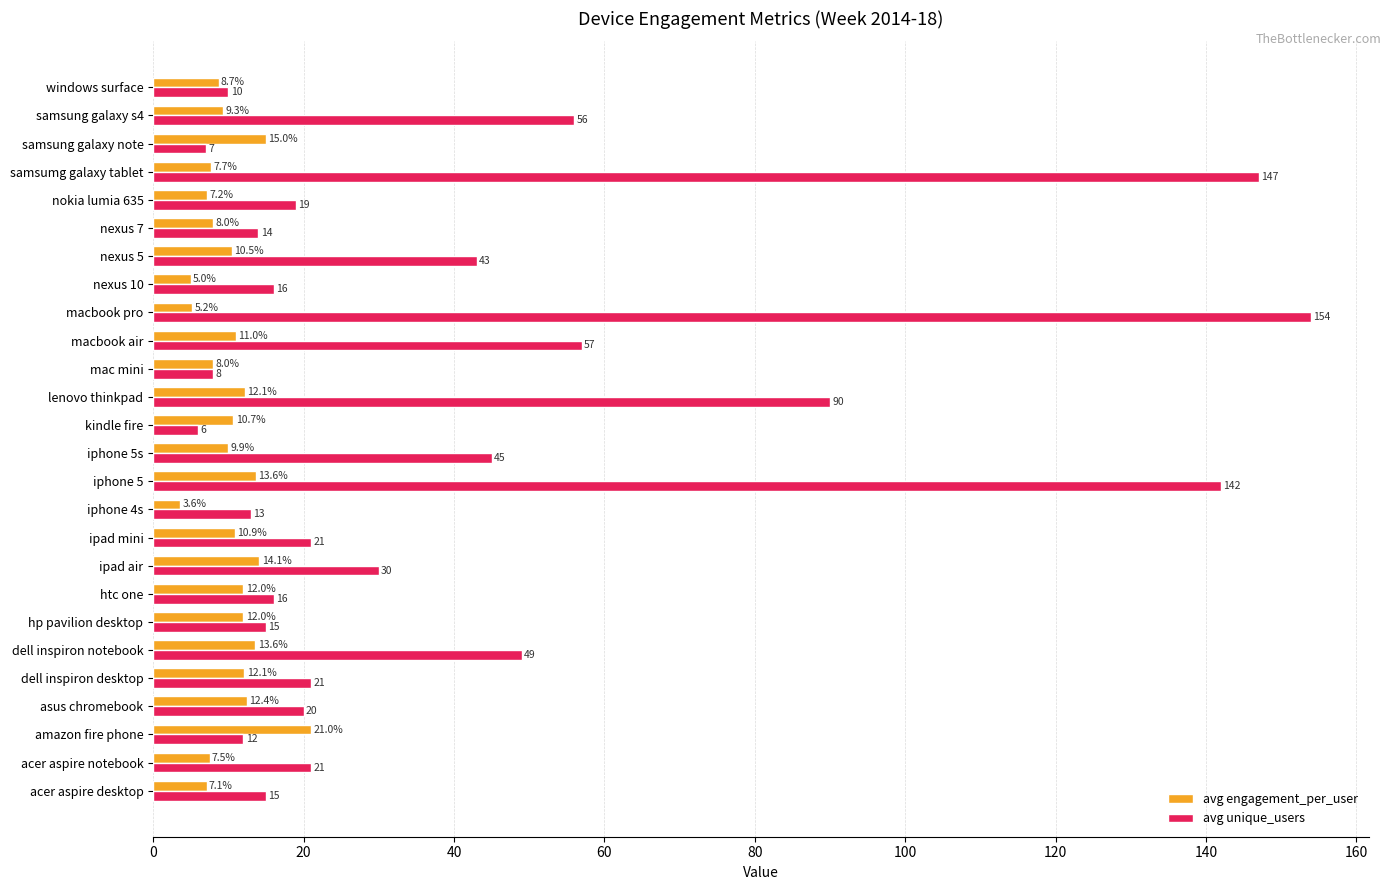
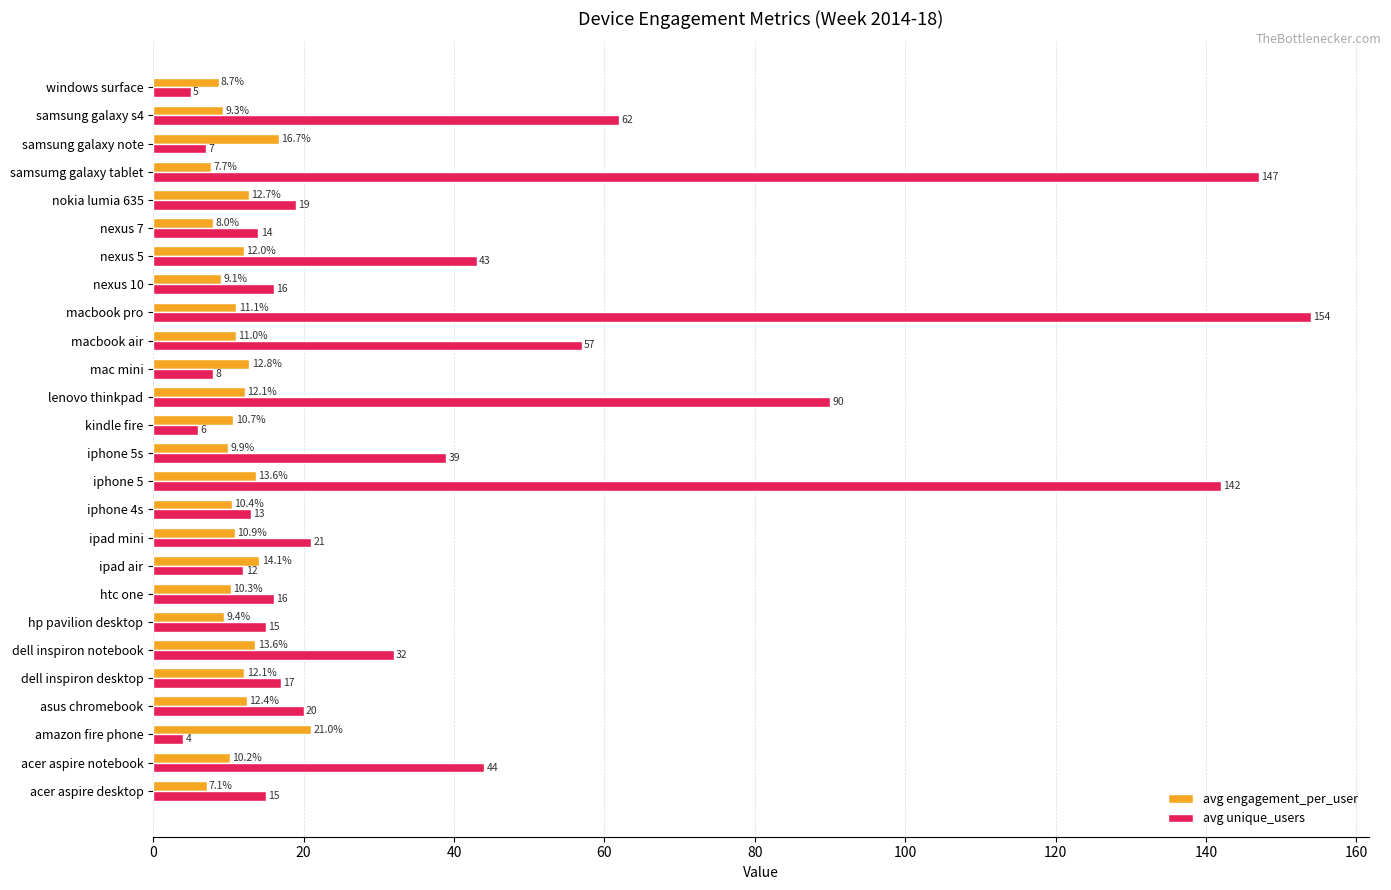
  {
    "avg engagement_per_user": {
      "windows surface": "8.7%",
      "samsung galaxy s4": "9.3%",
-     "samsung galaxy note": "15.0%",
+     "samsung galaxy note": "16.7%",
      "samsumg galaxy tablet": "7.7%",
-     "nokia lumia 635": "7.2%",
+     "nokia lumia 635": "12.7%",
      "nexus 7": "8.0%",
-     "nexus 5": "10.5%",
-     "nexus 10": "5.0%",
-     "macbook pro": "5.2%",
+     "nexus 5": "12.0%",
+     "nexus 10": "9.1%",
+     "macbook pro": "11.1%",
      "macbook air": "11.0%",
-     "mac mini": "8.0%",
+     "mac mini": "12.8%",
      "lenovo thinkpad": "12.1%",
      "kindle fire": "10.7%",
      "iphone 5s": "9.9%",
      "iphone 5": "13.6%",
-     "iphone 4s": "3.6%",
+     "iphone 4s": "10.4%",
      "ipad mini": "10.9%",
      "ipad air": "14.1%",
-     "htc one": "12.0%",
-     "hp pavilion desktop": "12.0%",
+     "htc one": "10.3%",
+     "hp pavilion desktop": "9.4%",
      "dell inspiron notebook": "13.6%",
      "dell inspiron desktop": "12.1%",
      "asus chromebook": "12.4%",
      "amazon fire phone": "21.0%",
-     "acer aspire notebook": "7.5%",
+     "acer aspire notebook": "10.2%",
      "acer aspire desktop": "7.1%"
    },
    "avg unique_users": {
-     "windows surface": "10",
-     "samsung galaxy s4": "56",
+     "windows surface": "5",
+     "samsung galaxy s4": "62",
      "samsung galaxy note": "7",
      "samsumg galaxy tablet": "147",
      "nokia lumia 635": "19",
      "nexus 7": "14",
      "nexus 5": "43",
      "nexus 10": "16",
      "macbook pro": "154",
      "macbook air": "57",
      "mac mini": "8",
      "lenovo thinkpad": "90",
      "kindle fire": "6",
-     "iphone 5s": "45",
+     "iphone 5s": "39",
      "iphone 5": "142",
      "iphone 4s": "13",
      "ipad mini": "21",
-     "ipad air": "30",
+     "ipad air": "12",
      "htc one": "16",
      "hp pavilion desktop": "15",
-     "dell inspiron notebook": "49",
-     "dell inspiron desktop": "21",
+     "dell inspiron notebook": "32",
+     "dell inspiron desktop": "17",
      "asus chromebook": "20",
-     "amazon fire phone": "12",
-     "acer aspire notebook": "21",
+     "amazon fire phone": "4",
+     "acer aspire notebook": "44",
      "acer aspire desktop": "15"
    }
  }
